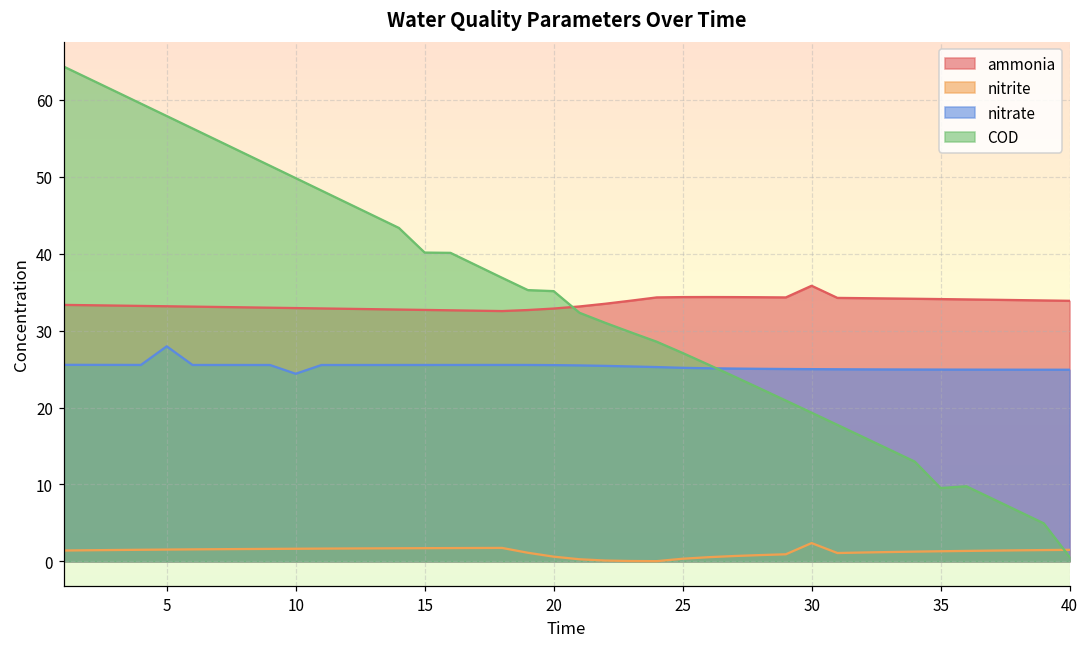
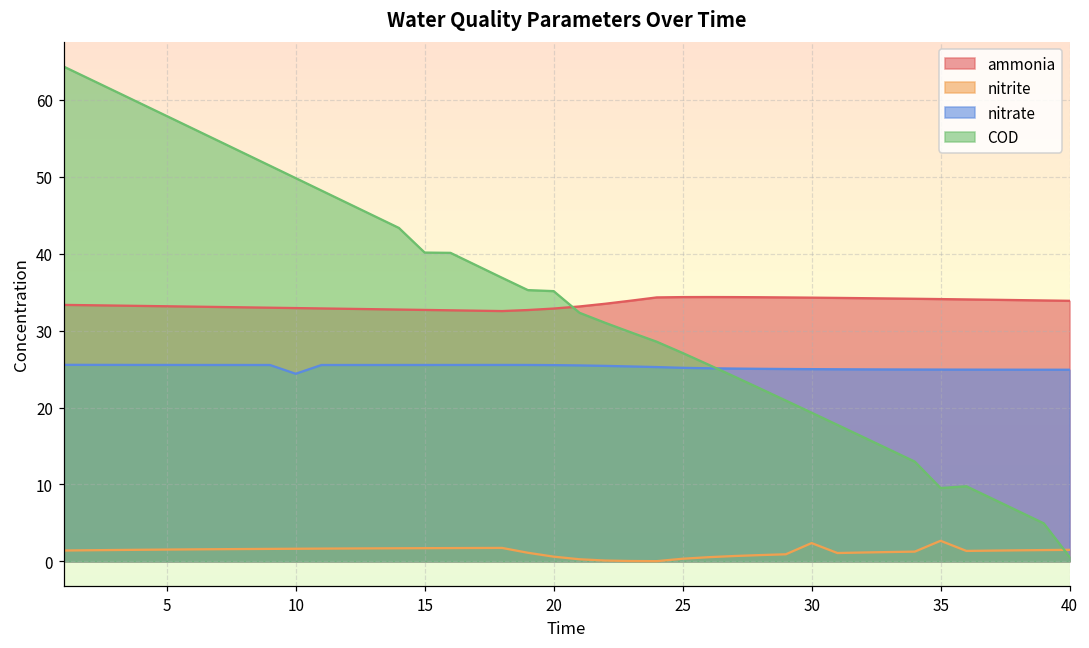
  {
    "ammonia": {
      "5": 33,
      "10": 33,
      "15": 33,
      "20": 33,
      "25": 34,
-     "30": 36,
+     "30": 34,
      "35": 34,
      "40": 34
    },
    "nitrite": {
      "5": 2,
      "10": 2,
      "15": 2,
      "20": 1,
      "25": 0,
      "30": 2,
-     "35": 1,
+     "35": 3,
      "40": 1
    },
    "nitrate": {
-     "5": 28,
+     "5": 26,
      "10": 24,
      "15": 26,
      "20": 26,
      "25": 25,
      "30": 25,
      "35": 25,
      "40": 25
    },
    "COD": {
      "5": 58,
      "10": 50,
      "15": 40,
      "20": 35,
      "25": 27,
      "30": 19,
      "35": 10,
      "40": 1
    }
  }
